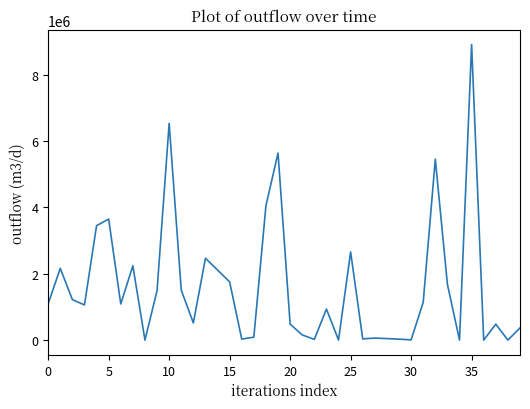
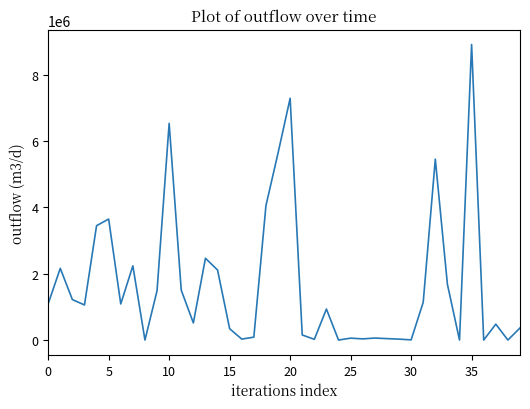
  {
    "0": 1100000,
    "5": 3600000,
    "10": 6500000,
-   "15": 1800000,
-   "20": 500000,
-   "25": 2700000,
+   "15": 300000,
+   "20": 7300000,
+   "25": 100000,
    "30": 0,
    "35": 8900000
  }
